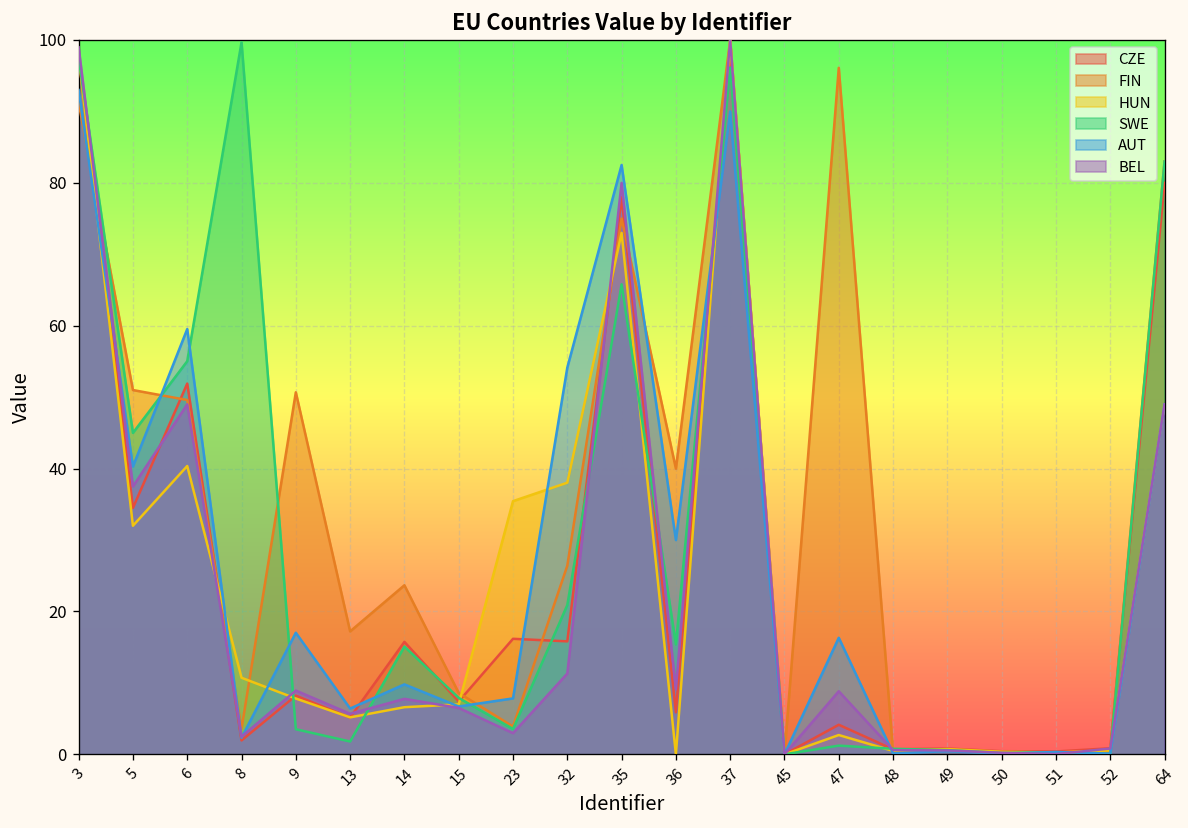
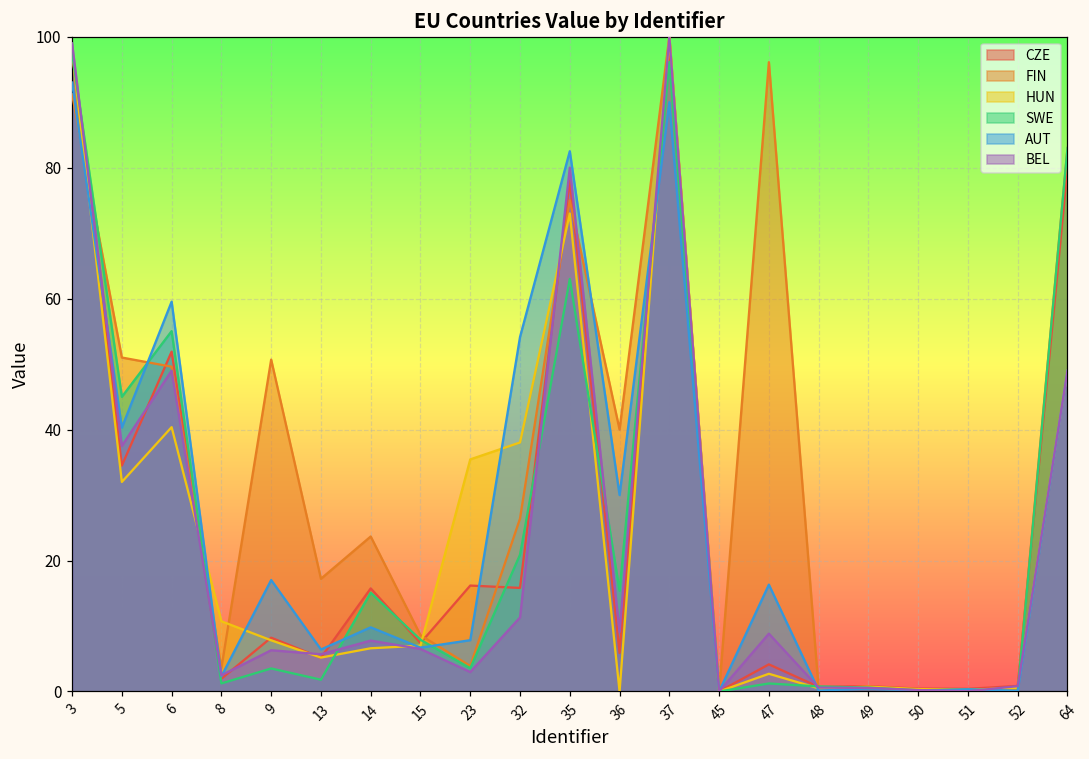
  {
    "SWE": {
      "5": 45,
      "6": 55,
-     "8": 100,
+     "8": 1,
      "9": 4,
      "13": 2,
      "14": 15,
      "15": 8,
      "32": 21,
-     "35": 66,
+     "35": 63,
      "36": 15,
      "37": 96,
      "47": 1
    },
    "AUT": {
      "3": 93,
      "5": 40,
      "6": 60,
      "9": 17,
      "13": 6,
      "14": 10,
      "23": 8,
      "32": 54,
      "35": 83,
      "36": 30,
      "37": 90,
      "47": 16
    },
    "BEL": {
      "3": 99,
      "5": 38,
      "6": 49,
-     "9": 9,
+     "9": 6,
      "13": 6,
      "14": 8,
      "23": 3,
      "32": 11,
      "35": 80,
      "36": 9,
      "47": 9
    }
  }
